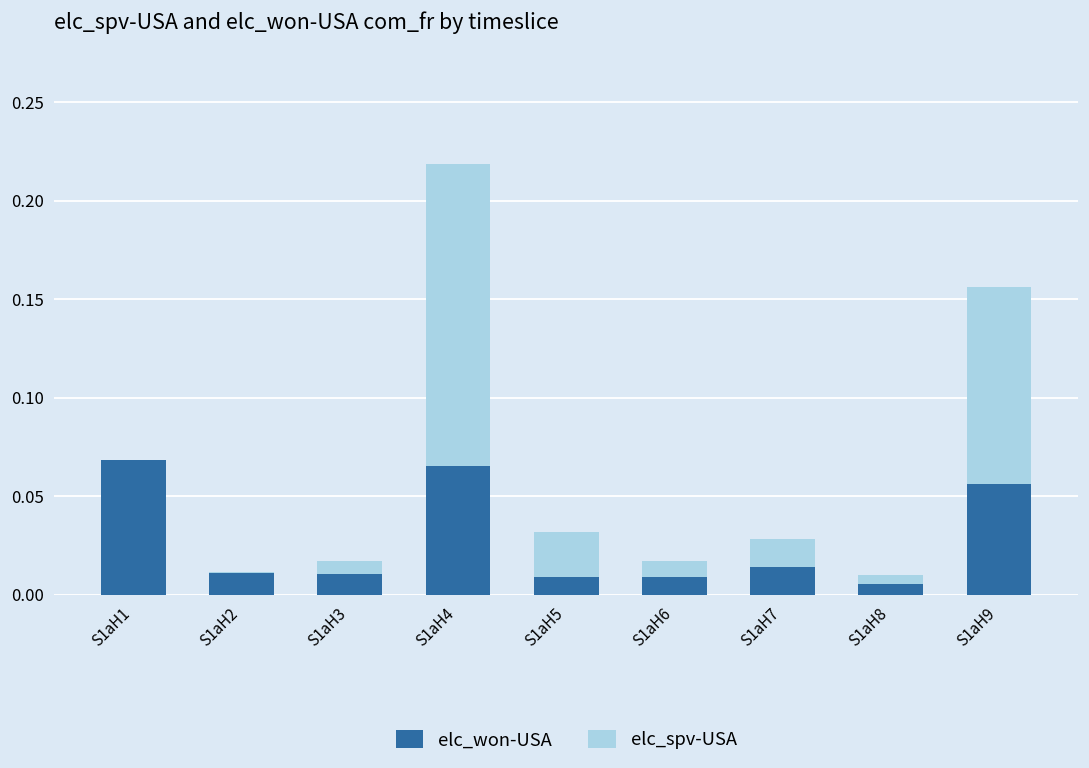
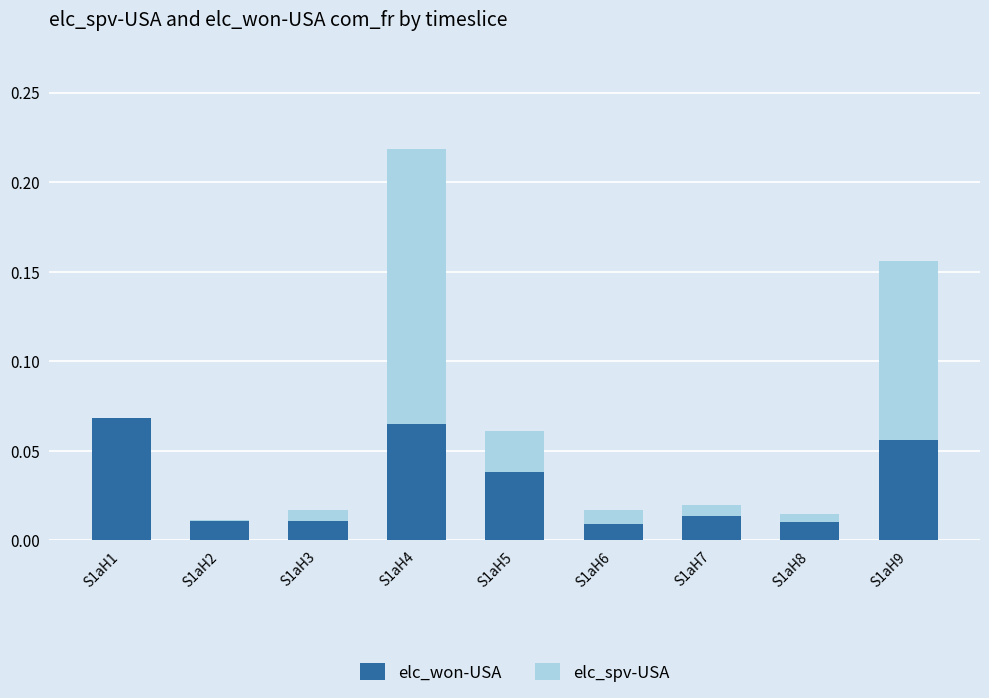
  {
    "elc_won-USA": {
      "S1aH1": 0.068,
      "S1aH2": 0.011,
      "S1aH3": 0.011,
      "S1aH4": 0.065,
-     "S1aH5": 0.009,
+     "S1aH5": 0.038,
      "S1aH6": 0.009,
      "S1aH7": 0.014,
-     "S1aH8": 0.005,
+     "S1aH8": 0.010,
      "S1aH9": 0.056
    },
    "elc_spv-USA": {
      "S1aH1": 0.000,
      "S1aH3": 0.006,
      "S1aH4": 0.154,
      "S1aH5": 0.023,
      "S1aH6": 0.008,
-     "S1aH7": 0.014,
+     "S1aH7": 0.006,
      "S1aH8": 0.005,
      "S1aH9": 0.100
    }
  }
